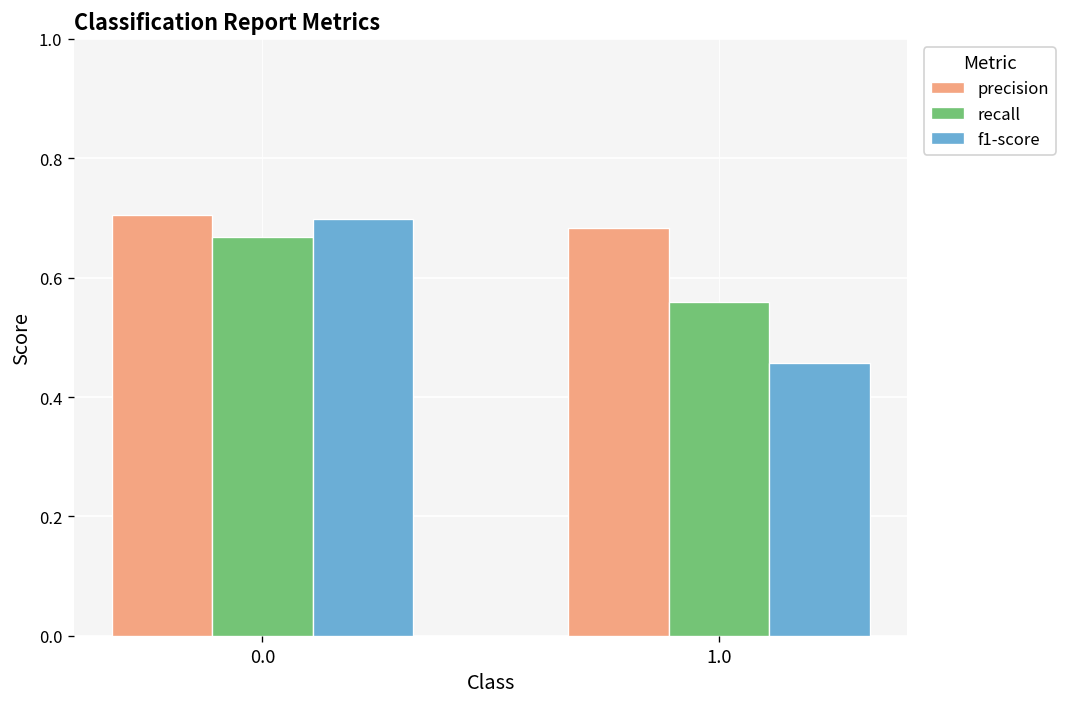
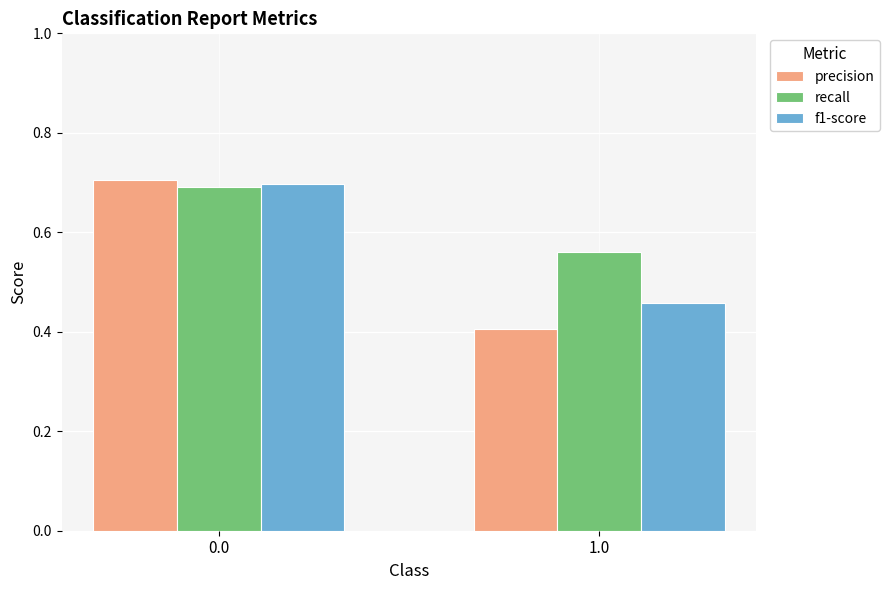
  {
    "precision": {
      "0.0": 0.70,
-     "1.0": 0.68
+     "1.0": 0.41
    },
    "recall": {
-     "0.0": 0.67,
+     "0.0": 0.69,
      "1.0": 0.56
    },
    "f1-score": {
      "0.0": 0.70,
      "1.0": 0.46
    }
  }
